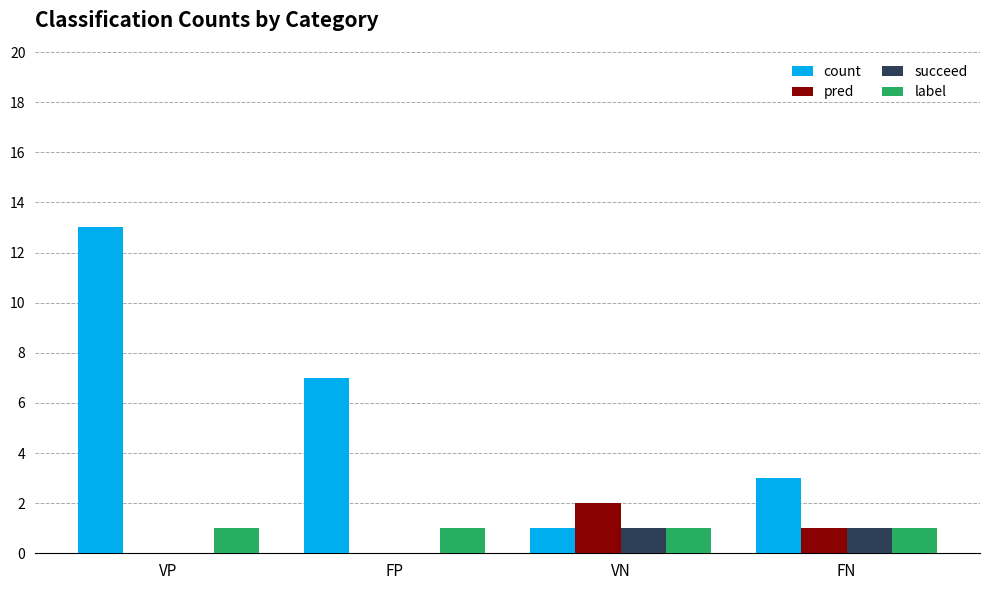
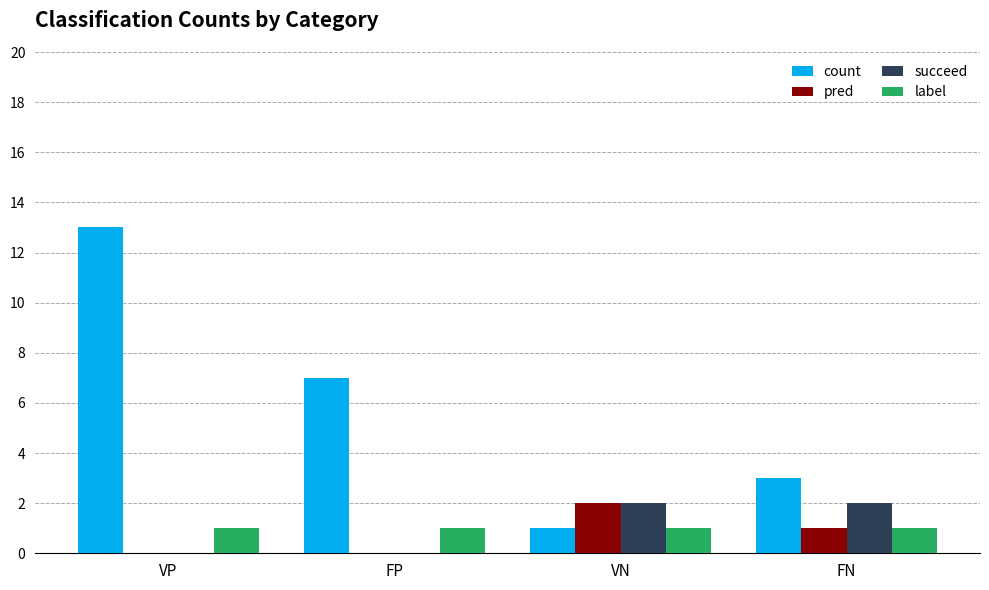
  {
    "count": {
      "VP": 13,
      "FP": 7,
      "VN": 1,
      "FN": 3
    },
    "pred": {
      "VP": 0,
      "FP": 0,
      "VN": 2,
      "FN": 1
    },
    "succeed": {
      "VP": 0,
      "FP": 0,
-     "VN": 1,
-     "FN": 1
+     "VN": 2,
+     "FN": 2
    },
    "label": {
      "VP": 1,
      "FP": 1,
      "VN": 1,
      "FN": 1
    }
  }
